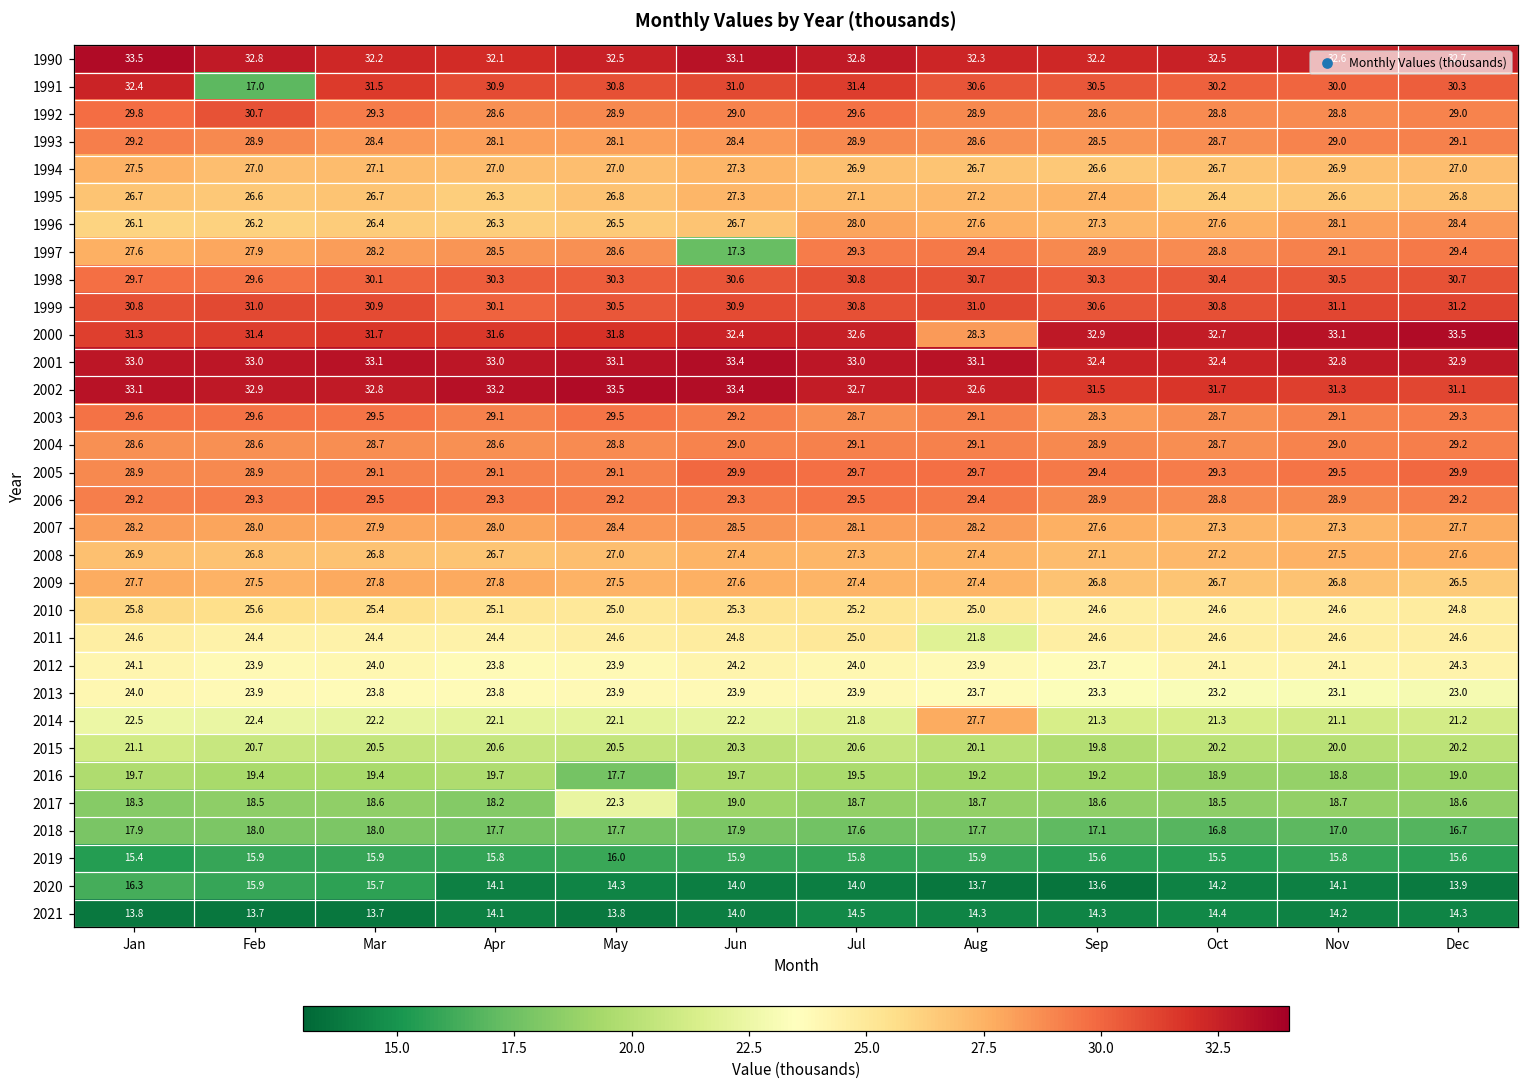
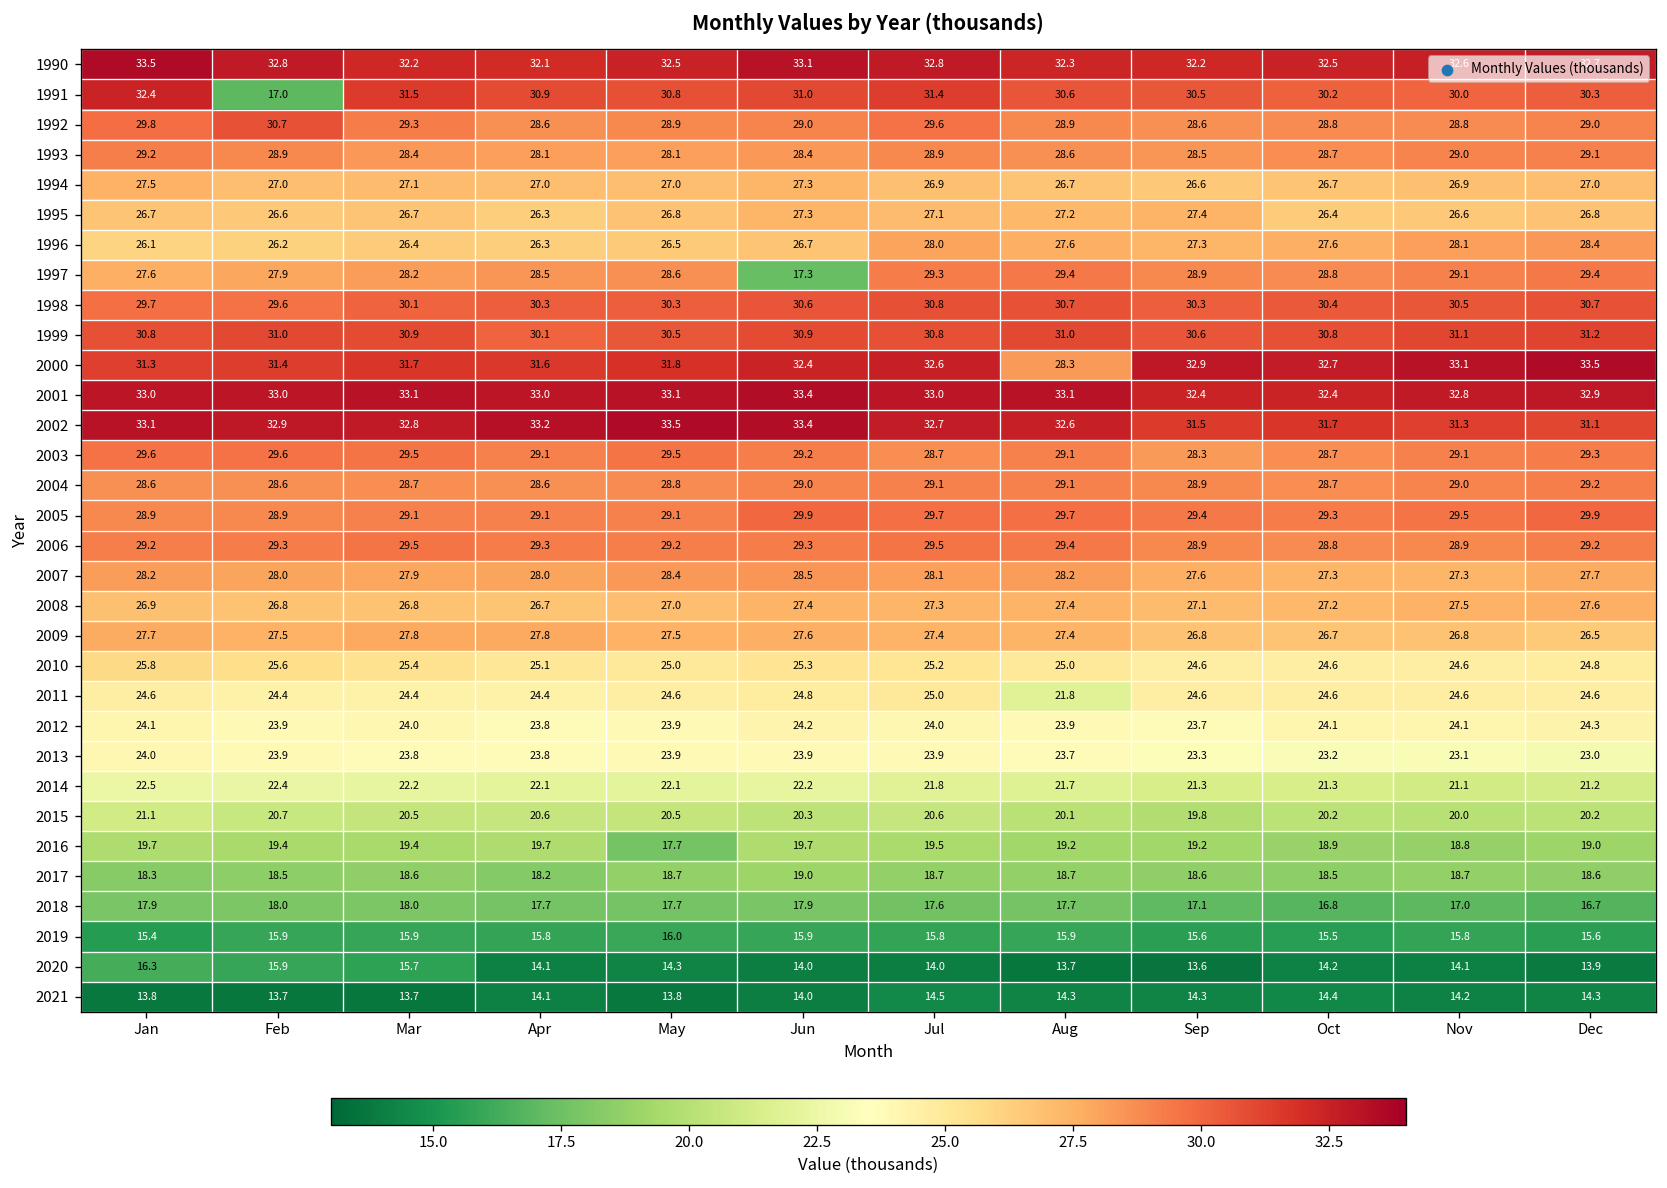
  {
    "2014": {
      "Jan": 22.5,
      "Feb": 22.4,
      "Mar": 22.2,
      "Apr": 22.1,
      "May": 22.1,
      "Jun": 22.2,
      "Jul": 21.8,
-     "Aug": 27.7,
+     "Aug": 21.7,
      "Sep": 21.3,
      "Oct": 21.3,
      "Nov": 21.1,
      "Dec": 21.2
    },
    "2017": {
      "Jan": 18.3,
      "Feb": 18.5,
      "Mar": 18.6,
      "Apr": 18.2,
-     "May": 22.3,
+     "May": 18.7,
      "Jun": 19.0,
      "Jul": 18.7,
      "Aug": 18.7,
      "Sep": 18.6,
      "Oct": 18.5,
      "Nov": 18.7,
      "Dec": 18.6
    }
  }
